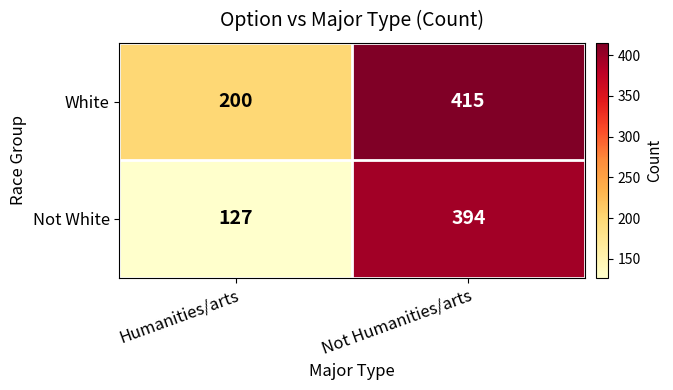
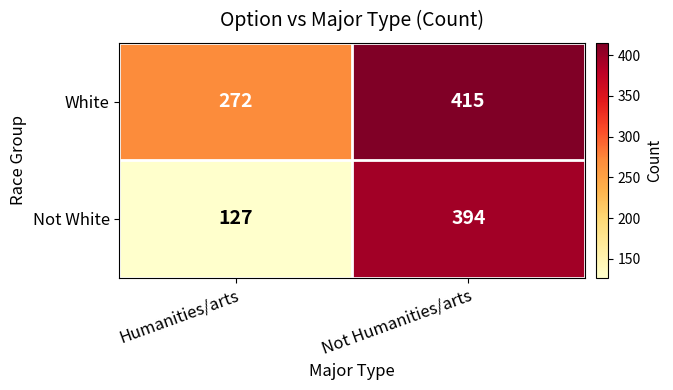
  {
    "White": {
-     "Humanities/arts": 200,
+     "Humanities/arts": 272,
      "Not Humanities/arts": 415
    },
    "Not White": {
      "Humanities/arts": 127,
      "Not Humanities/arts": 394
    }
  }
